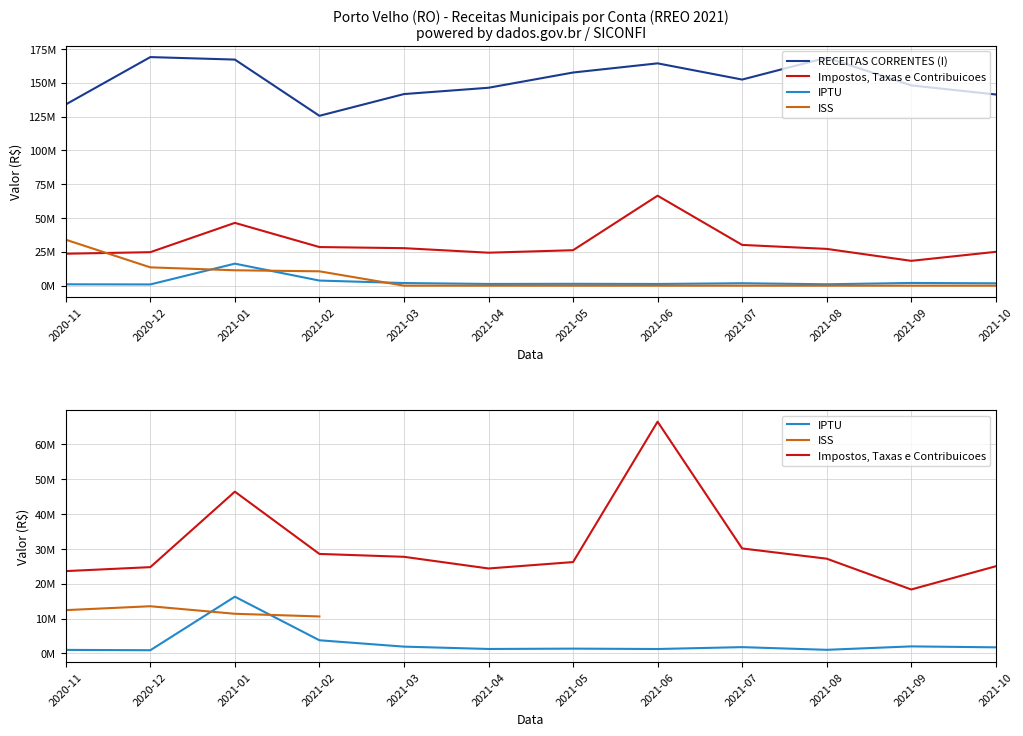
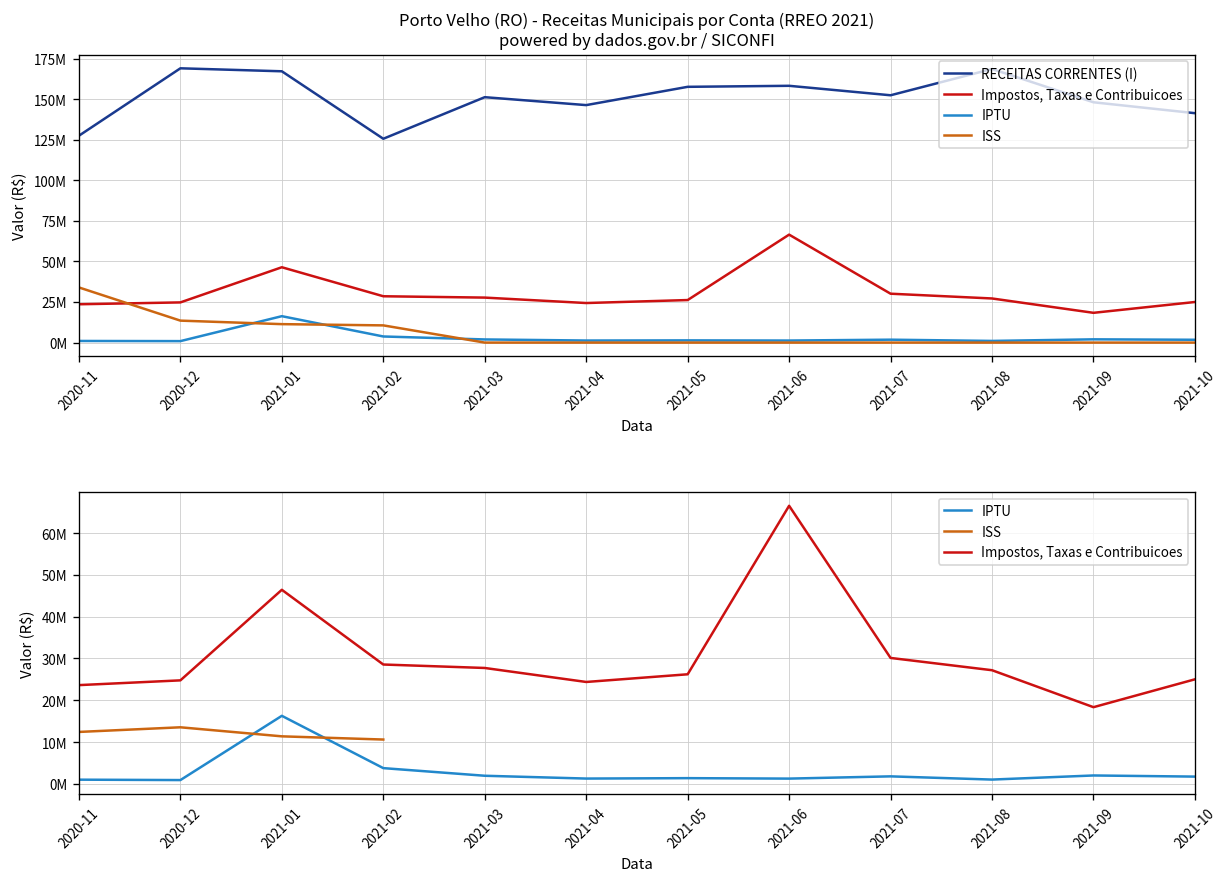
  {
    "Porto Velho (RO) - Receitas Municipais por Conta (RREO 2021) powered by dados.gov.br / SICONFI": {
      "RECEITAS CORRENTES (I)": {
-       "2020-11": 134000000,
+       "2020-11": 127000000,
        "2020-12": 169000000,
        "2021-01": 167000000,
        "2021-02": 126000000,
-       "2021-03": 142000000,
+       "2021-03": 151000000,
        "2021-04": 146000000,
        "2021-05": 158000000,
-       "2021-06": 164000000,
+       "2021-06": 158000000,
        "2021-07": 152000000,
        "2021-10": 141000000
      },
      "Impostos, Taxas e Contribuicoes": {
        "2020-11": 24000000,
        "2020-12": 25000000,
        "2021-01": 46000000,
        "2021-02": 29000000,
        "2021-03": 28000000,
        "2021-04": 24000000,
        "2021-05": 26000000,
        "2021-06": 67000000,
        "2021-07": 30000000,
        "2021-08": 27000000,
        "2021-09": 18000000,
        "2021-10": 25000000
      },
      "IPTU": {
        "2020-11": 1000000,
        "2020-12": 1000000,
        "2021-01": 16000000,
        "2021-02": 4000000,
        "2021-03": 2000000,
        "2021-09": 2000000
      },
      "ISS": {
        "2020-11": 34000000,
        "2020-12": 14000000,
        "2021-01": 11000000,
        "2021-02": 11000000,
        "2021-03": 0,
        "2021-09": 0
      }
    }
  }
